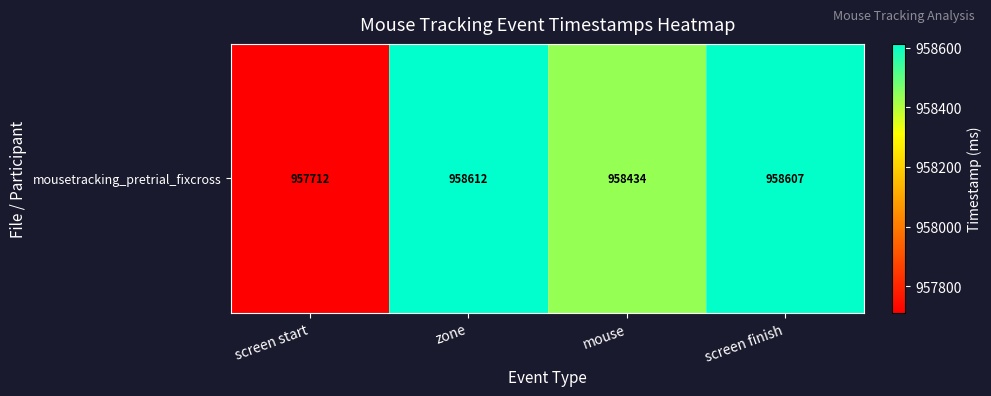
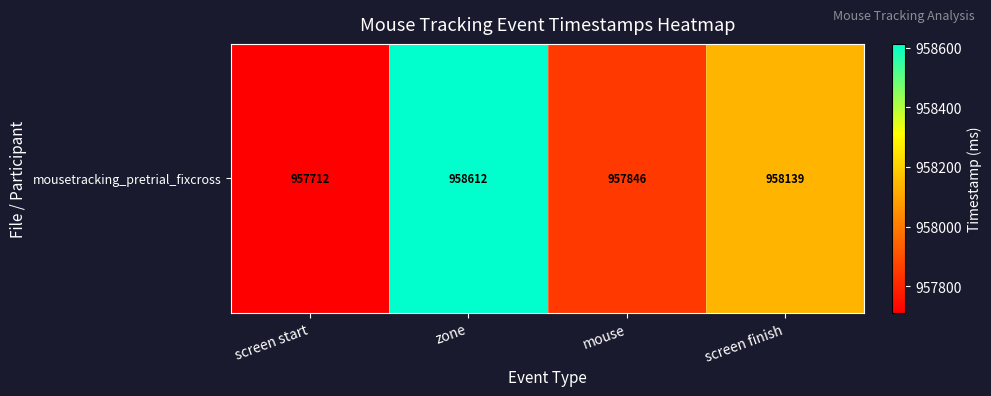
  {
    "mousetracking_pretrial_fixcross": {
      "screen start": 957712,
      "zone": 958612,
-     "mouse": 958434,
-     "screen finish": 958607
+     "mouse": 957846,
+     "screen finish": 958139
    }
  }
